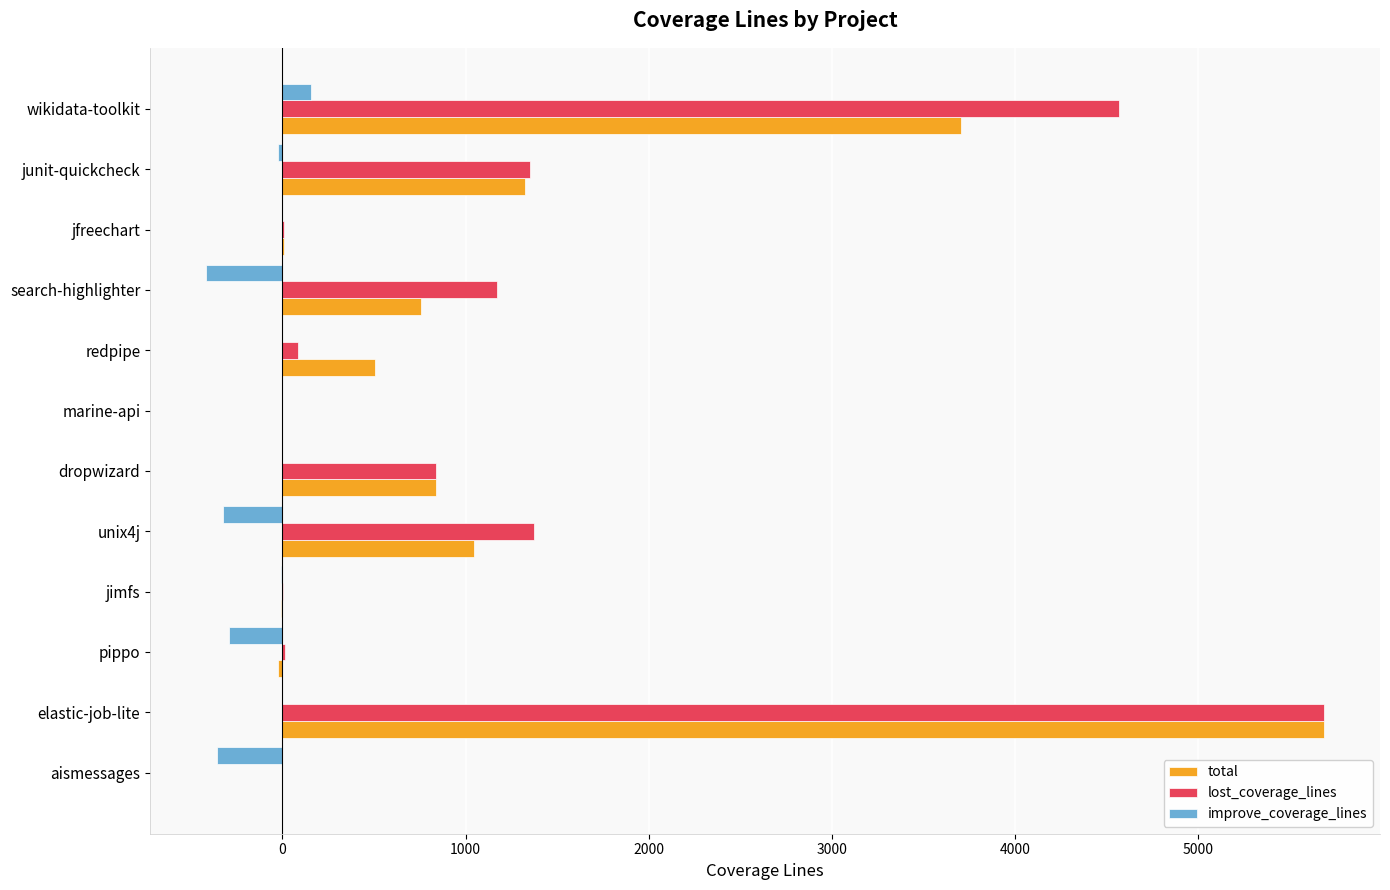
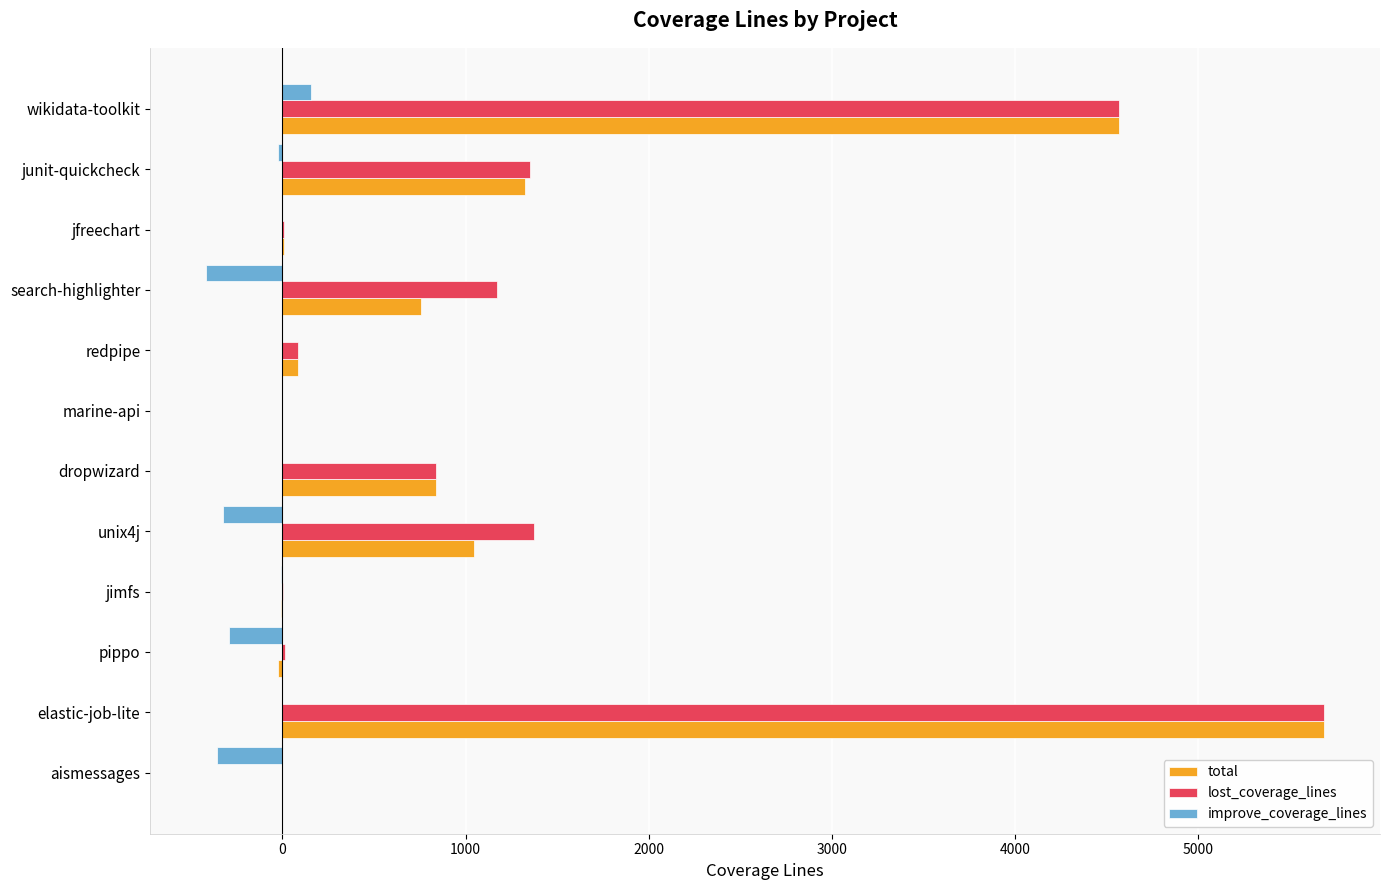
  {
    "total": {
-     "wikidata-toolkit": 3700,
+     "wikidata-toolkit": 4570,
      "junit-quickcheck": 1320,
      "search-highlighter": 760,
-     "redpipe": 510,
+     "redpipe": 90,
      "marine-api": 0,
      "dropwizard": 840,
      "unix4j": 1050,
      "pippo": -20,
      "elastic-job-lite": 5690
    },
    "lost_coverage_lines": {
      "wikidata-toolkit": 4570,
      "junit-quickcheck": 1350,
      "search-highlighter": 1170,
      "redpipe": 90,
      "marine-api": 0,
      "dropwizard": 840,
      "unix4j": 1370,
      "elastic-job-lite": 5690,
      "aismessages": 0
    },
    "improve_coverage_lines": {
      "wikidata-toolkit": 160,
      "junit-quickcheck": -30,
      "search-highlighter": -420,
      "redpipe": 0,
      "marine-api": 0,
      "dropwizard": 0,
      "unix4j": -330,
      "pippo": -290,
      "elastic-job-lite": 0,
      "aismessages": -360
    }
  }
